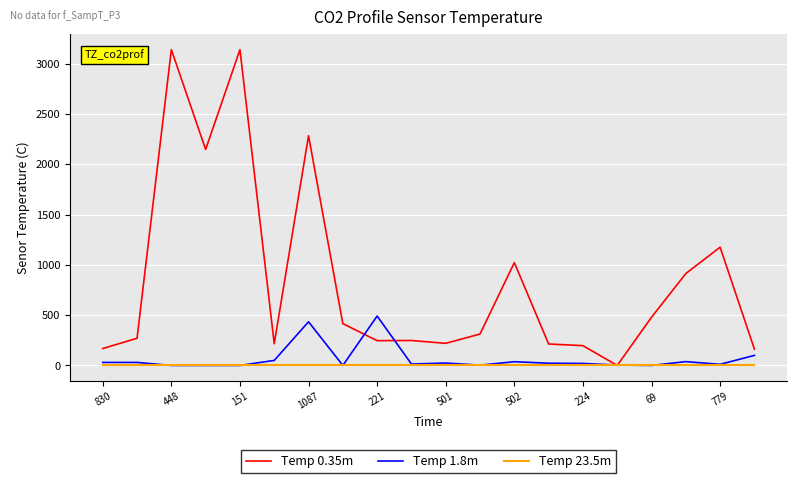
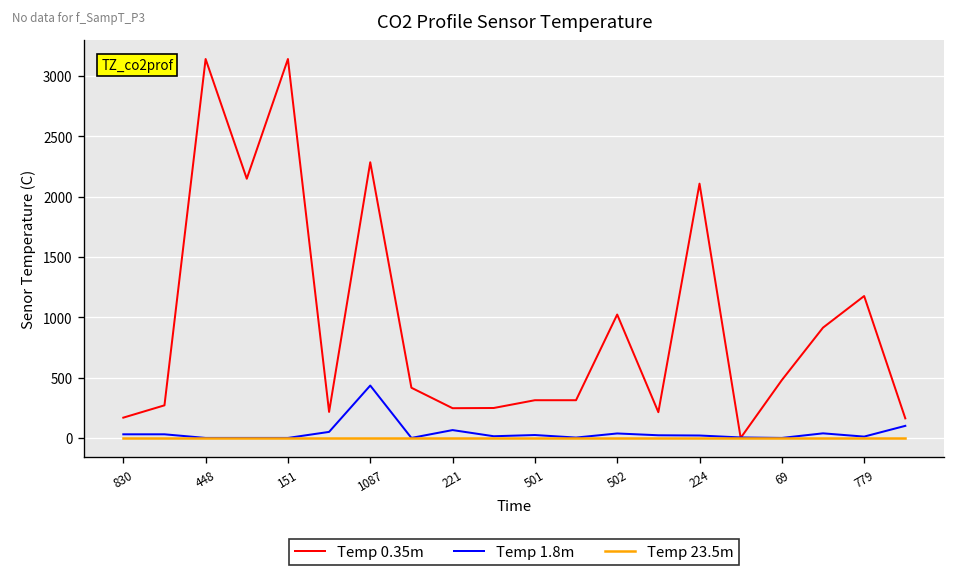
  {
    "Temp 0.35m": {
      "830": 170,
      "448": 3140,
      "151": 3140,
      "1087": 2280,
      "221": 250,
-     "501": 220,
+     "501": 310,
      "502": 1020,
-     "224": 200,
+     "224": 2110,
      "69": 480,
      "779": 1180
    },
    "Temp 1.8m": {
      "830": 30,
      "1087": 430,
-     "221": 490,
+     "221": 70,
      "502": 40
    },
    "Temp 23.5m": {
      "830": 0,
      "1087": 0,
      "221": 0,
      "502": 0
    }
  }
